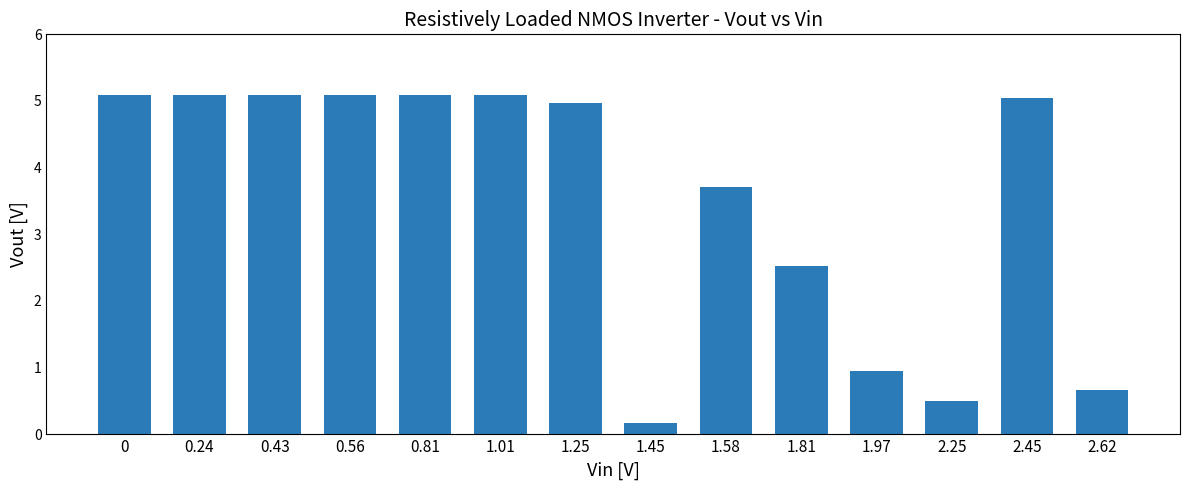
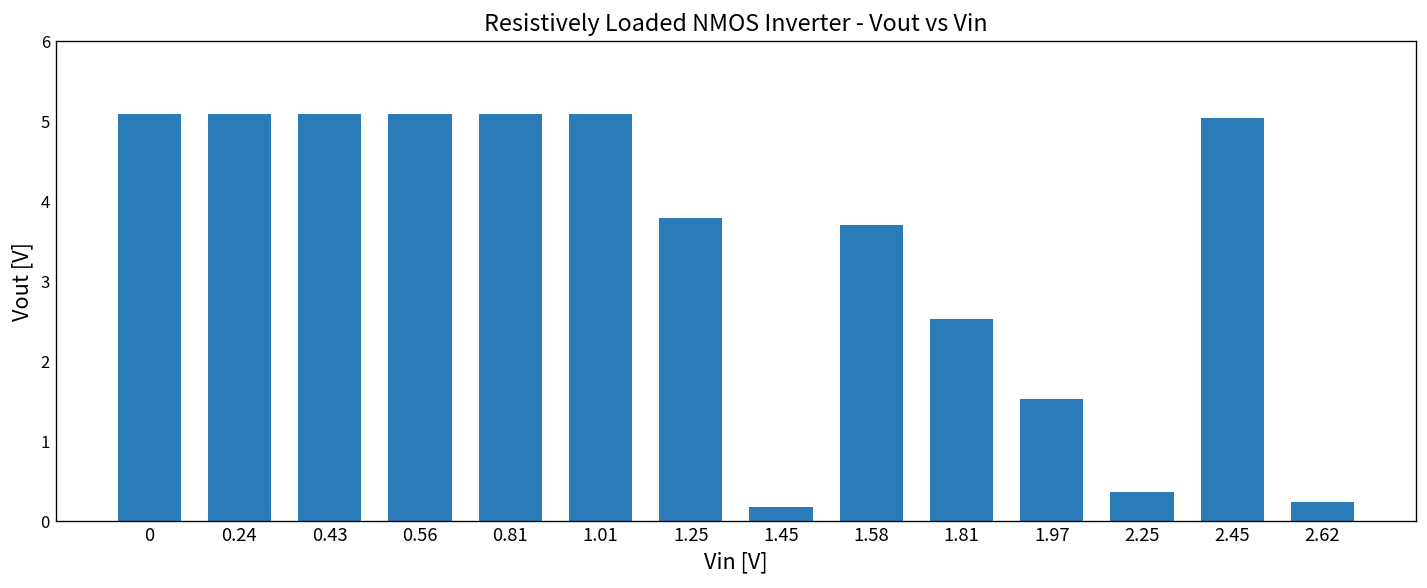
  {
    "0": 5.1,
    "0.24": 5.1,
    "0.43": 5.1,
    "0.56": 5.1,
    "0.81": 5.1,
    "1.01": 5.1,
-   "1.25": 5.0,
+   "1.25": 3.8,
    "1.45": 0.2,
    "1.58": 3.7,
    "1.81": 2.5,
-   "1.97": 1.0,
-   "2.25": 0.5,
+   "1.97": 1.5,
+   "2.25": 0.4,
    "2.45": 5.0,
-   "2.62": 0.7
+   "2.62": 0.2
  }
